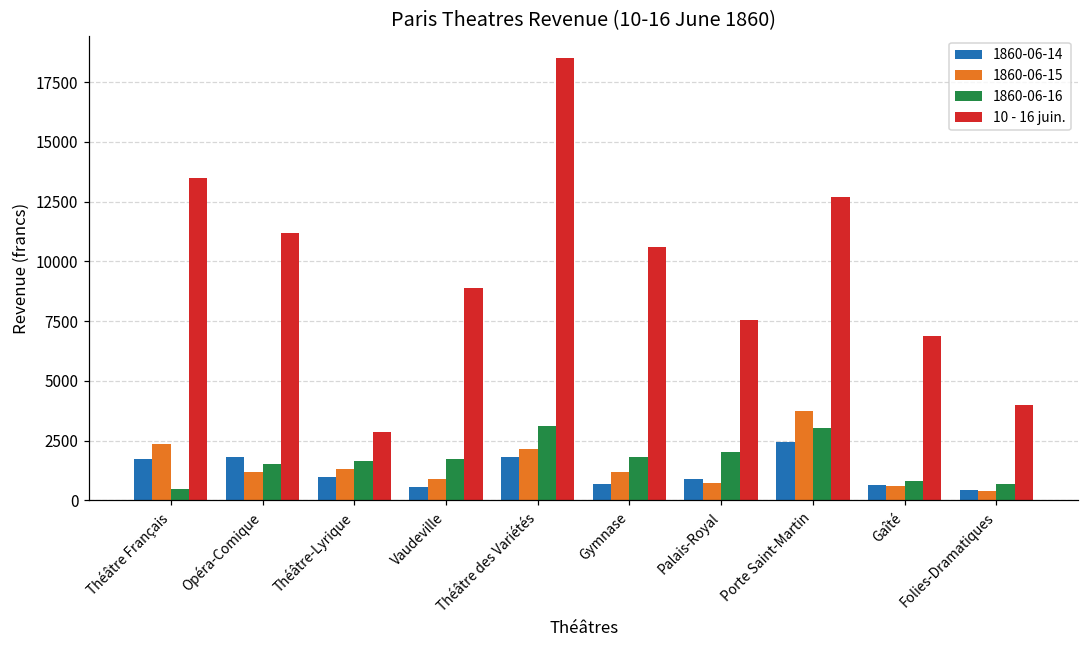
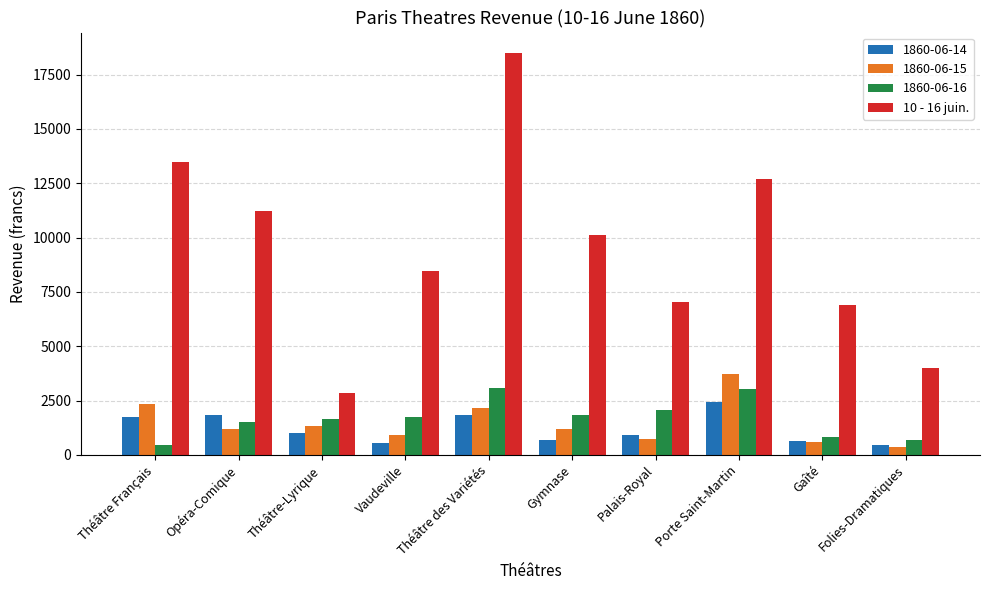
  {
    "1860-06-14": {
      "Théâtre Français": 1700,
      "Opéra-Comique": 1800,
      "Théâtre-Lyrique": 1000,
      "Vaudeville": 600,
      "Théâtre des Variétés": 1800,
      "Gymnase": 700,
      "Palais-Royal": 900,
      "Porte Saint-Martin": 2400,
      "Gaîté": 600,
      "Folies-Dramatiques": 400
    },
    "1860-06-15": {
      "Théâtre Français": 2300,
      "Opéra-Comique": 1200,
      "Théâtre-Lyrique": 1300,
      "Vaudeville": 900,
      "Théâtre des Variétés": 2200,
      "Gymnase": 1200,
      "Palais-Royal": 700,
      "Porte Saint-Martin": 3700,
      "Gaîté": 600,
      "Folies-Dramatiques": 400
    },
    "1860-06-16": {
      "Théâtre Français": 500,
      "Opéra-Comique": 1500,
      "Théâtre-Lyrique": 1600,
      "Vaudeville": 1700,
      "Théâtre des Variétés": 3100,
      "Gymnase": 1800,
      "Palais-Royal": 2000,
      "Porte Saint-Martin": 3000,
      "Gaîté": 800,
      "Folies-Dramatiques": 700
    },
    "10 - 16 juin.": {
      "Théâtre Français": 13500,
      "Opéra-Comique": 11200,
      "Théâtre-Lyrique": 2800,
-     "Vaudeville": 8900,
+     "Vaudeville": 8400,
      "Théâtre des Variétés": 18500,
-     "Gymnase": 10600,
-     "Palais-Royal": 7500,
+     "Gymnase": 10100,
+     "Palais-Royal": 7000,
      "Porte Saint-Martin": 12700,
      "Gaîté": 6900,
      "Folies-Dramatiques": 4000
    }
  }
